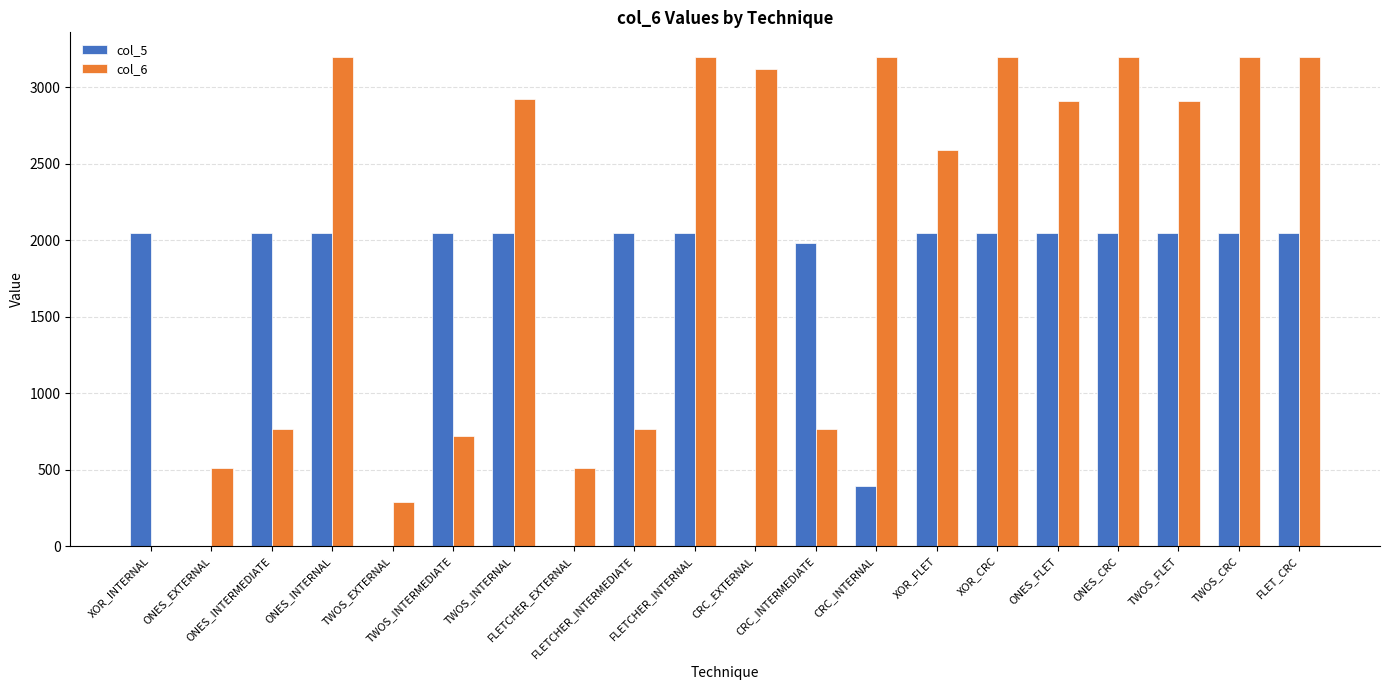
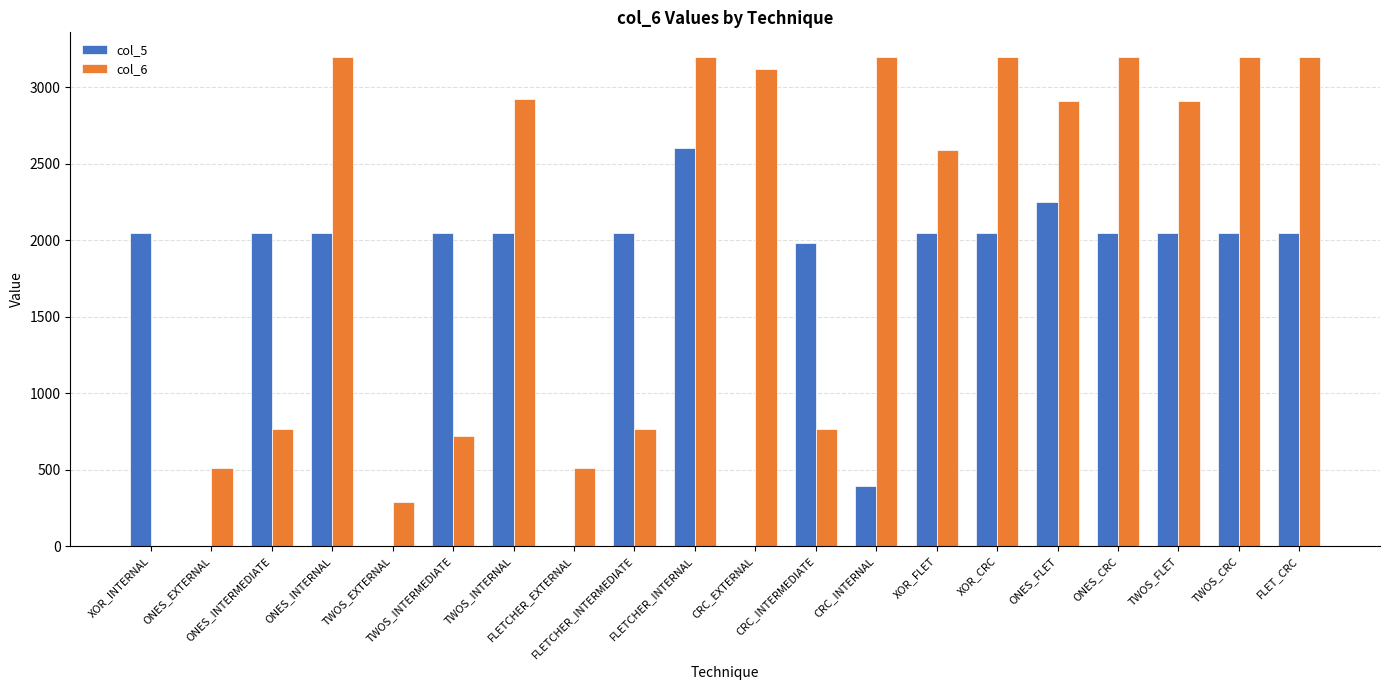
  {
    "col_5": {
      "XOR_INTERNAL": 2050,
      "ONES_EXTERNAL": 0,
      "ONES_INTERMEDIATE": 2050,
      "ONES_INTERNAL": 2050,
      "TWOS_EXTERNAL": 0,
      "TWOS_INTERMEDIATE": 2050,
      "TWOS_INTERNAL": 2050,
      "FLETCHER_EXTERNAL": 0,
      "FLETCHER_INTERMEDIATE": 2050,
-     "FLETCHER_INTERNAL": 2050,
+     "FLETCHER_INTERNAL": 2600,
      "CRC_EXTERNAL": 0,
      "CRC_INTERMEDIATE": 1980,
      "CRC_INTERNAL": 400,
      "XOR_FLET": 2050,
      "XOR_CRC": 2050,
-     "ONES_FLET": 2050,
+     "ONES_FLET": 2250,
      "ONES_CRC": 2050,
      "TWOS_FLET": 2050,
      "TWOS_CRC": 2050,
      "FLET_CRC": 2050
    },
    "col_6": {
      "XOR_INTERNAL": 0,
      "ONES_EXTERNAL": 510,
      "ONES_INTERMEDIATE": 770,
      "ONES_INTERNAL": 3200,
      "TWOS_EXTERNAL": 290,
      "TWOS_INTERMEDIATE": 720,
      "TWOS_INTERNAL": 2920,
      "FLETCHER_EXTERNAL": 510,
      "FLETCHER_INTERMEDIATE": 770,
      "FLETCHER_INTERNAL": 3200,
      "CRC_EXTERNAL": 3120,
      "CRC_INTERMEDIATE": 770,
      "CRC_INTERNAL": 3200,
      "XOR_FLET": 2590,
      "XOR_CRC": 3200,
      "ONES_FLET": 2910,
      "ONES_CRC": 3200,
      "TWOS_FLET": 2910,
      "TWOS_CRC": 3200,
      "FLET_CRC": 3200
    }
  }
